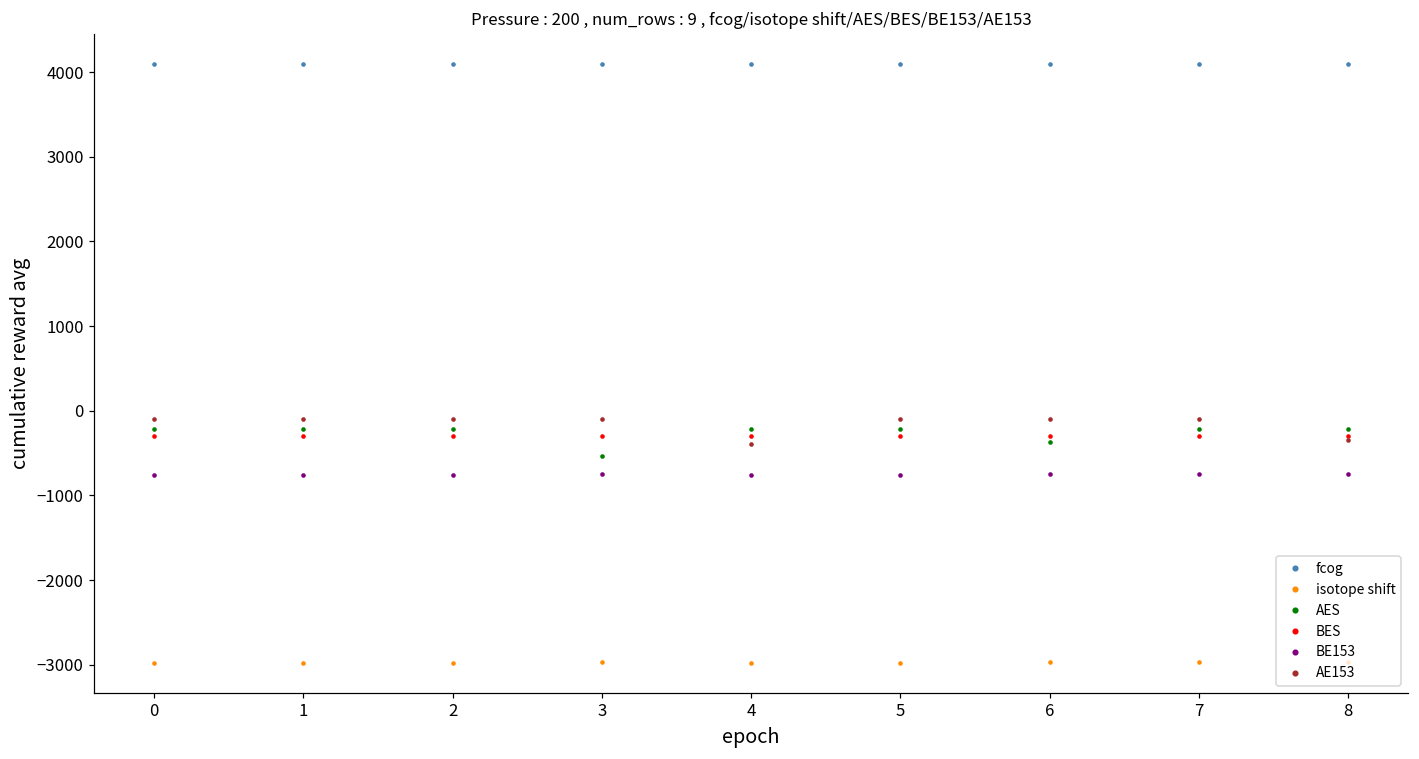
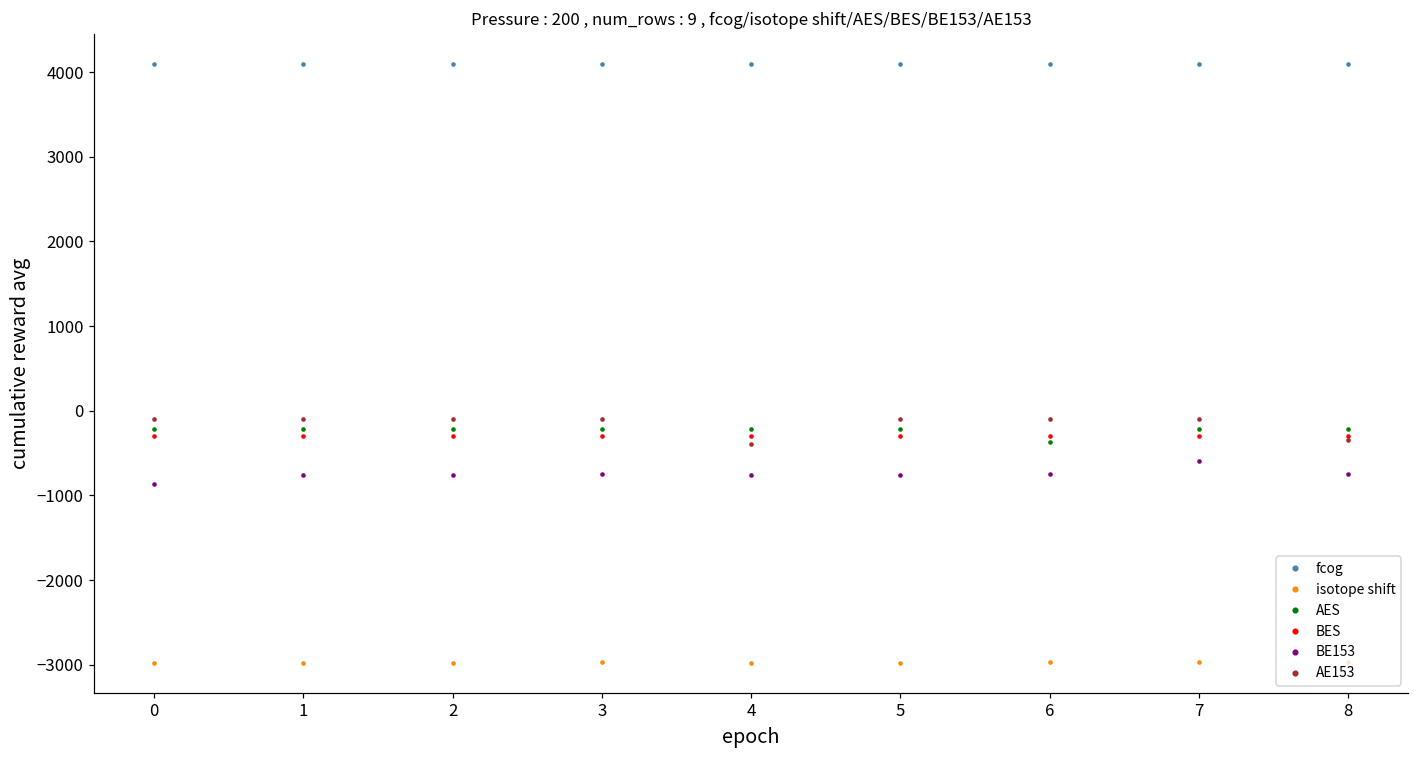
  {
    "fcog": {
      "0": 4100,
      "1": 4100,
      "2": 4100,
      "3": 4100,
      "4": 4100,
      "5": 4100,
      "6": 4100,
      "7": 4100,
      "8": 4100
    },
    "isotope shift": {
      "0": -3000,
      "1": -3000,
      "2": -3000,
      "3": -3000,
      "4": -3000,
      "5": -3000,
      "6": -3000,
      "7": -3000
    },
    "AES": {
      "0": -200,
      "1": -200,
      "2": -200,
-     "3": -500,
+     "3": -200,
      "4": -200,
      "5": -200,
      "6": -400,
      "7": -200,
      "8": -200
    },
    "BES": {
      "0": -300,
      "1": -300,
      "2": -300,
      "3": -300,
      "4": -300,
      "5": -300,
      "6": -300,
      "7": -300,
      "8": -300
    },
    "BE153": {
-     "0": -800,
+     "0": -900,
      "1": -800,
      "2": -800,
      "3": -800,
      "4": -800,
      "5": -800,
      "6": -800,
-     "7": -800,
+     "7": -600,
      "8": -800
    },
    "AE153": {
      "0": -100,
      "1": -100,
      "2": -100,
      "3": -100,
      "4": -400,
      "5": -100,
      "6": -100,
      "7": -100,
      "8": -300
    }
  }
